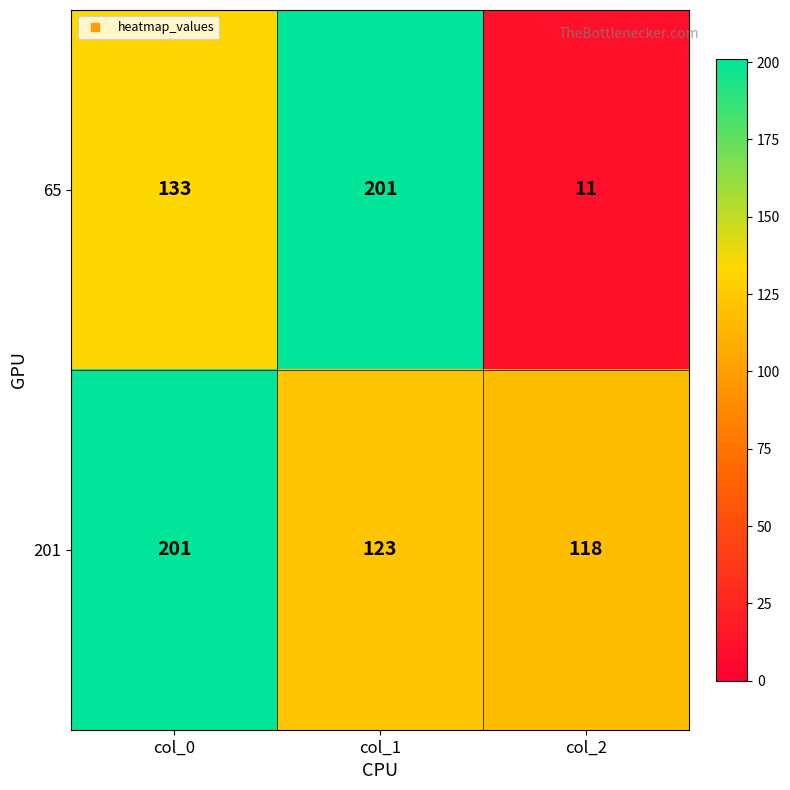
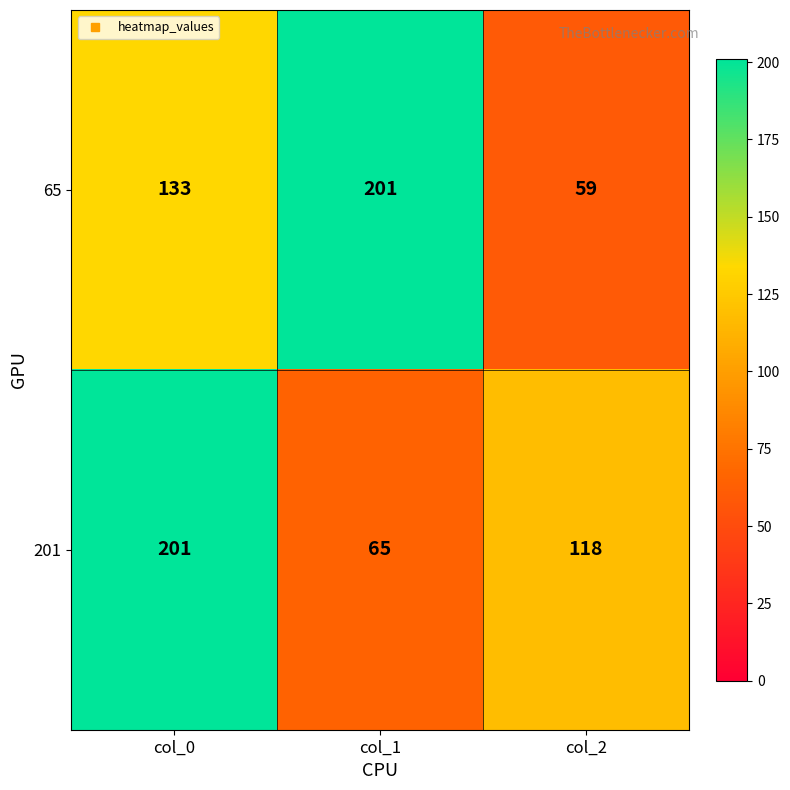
  {
    "65": {
      "col_0": 133,
      "col_1": 201,
-     "col_2": 11
+     "col_2": 59
    },
    "201": {
      "col_0": 201,
-     "col_1": 123,
+     "col_1": 65,
      "col_2": 118
    }
  }
